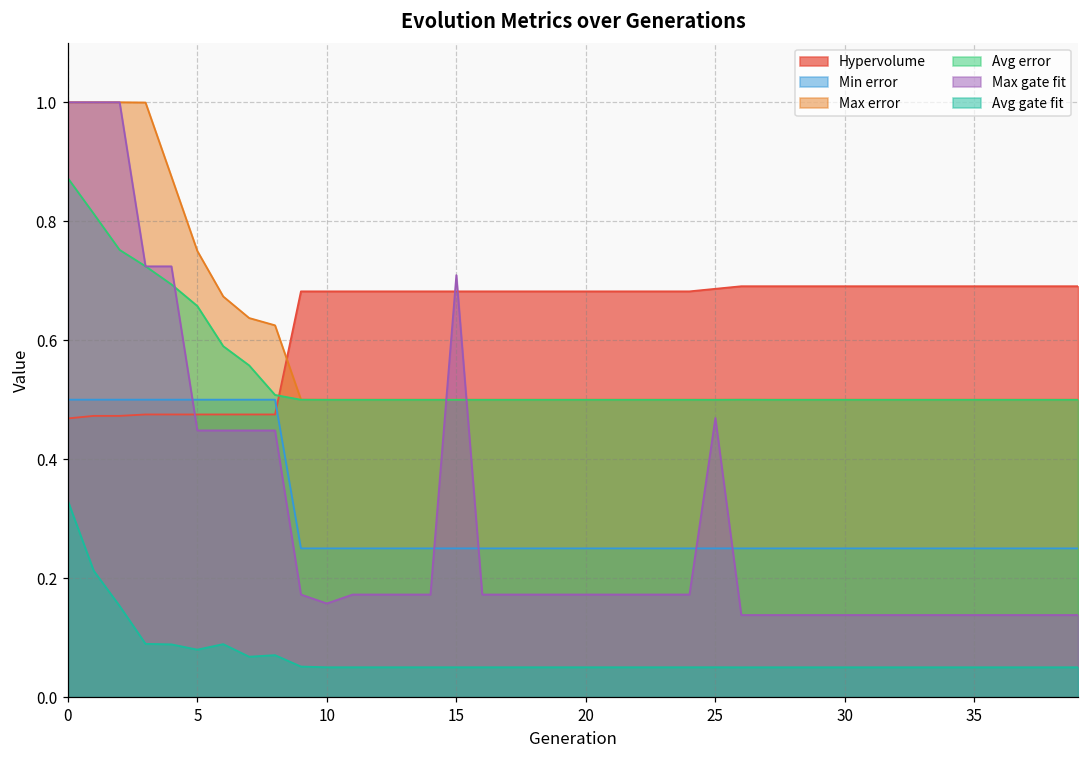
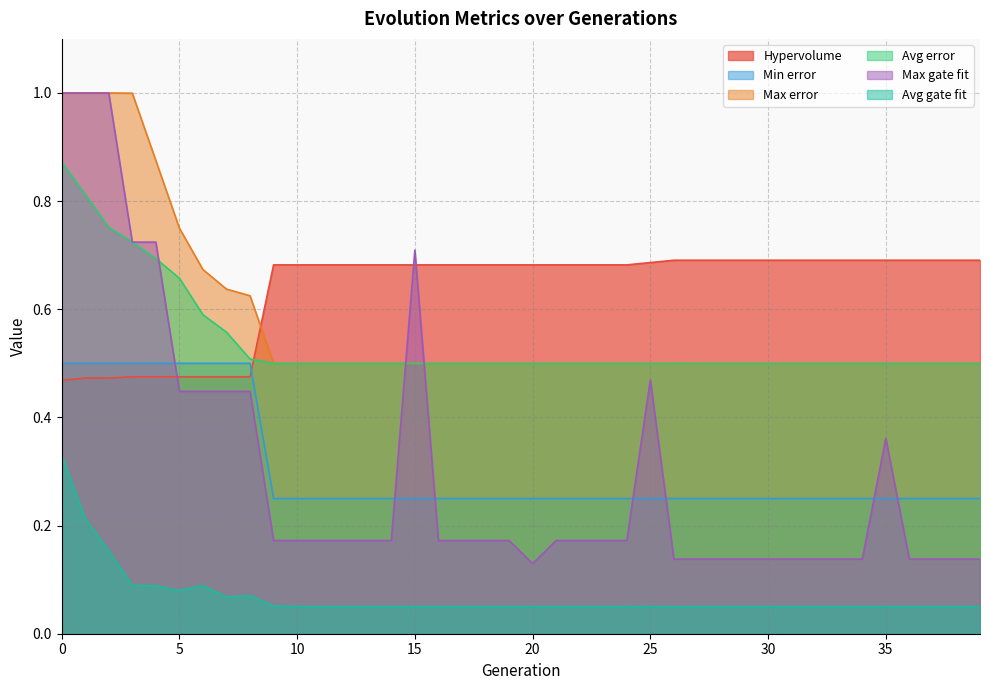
  {
    "Max gate fit": {
      "5": 0.45,
-     "10": 0.16,
+     "10": 0.17,
      "15": 0.71,
-     "20": 0.17,
+     "20": 0.13,
      "25": 0.47,
      "30": 0.14,
-     "35": 0.14
+     "35": 0.36
    }
  }
